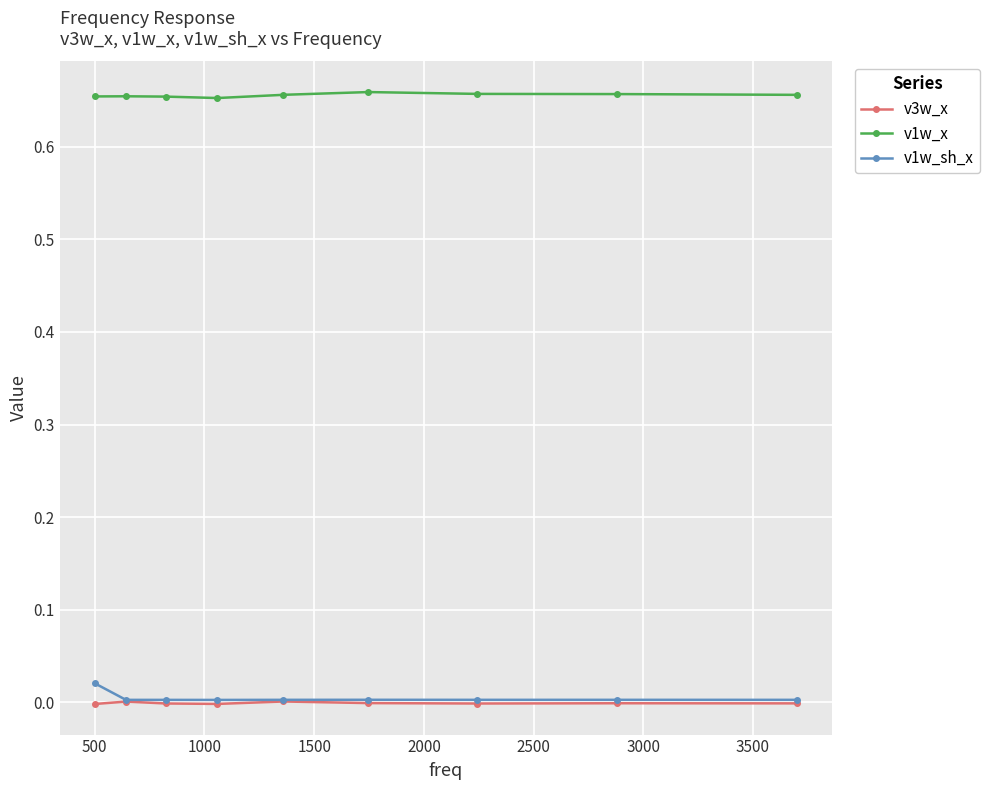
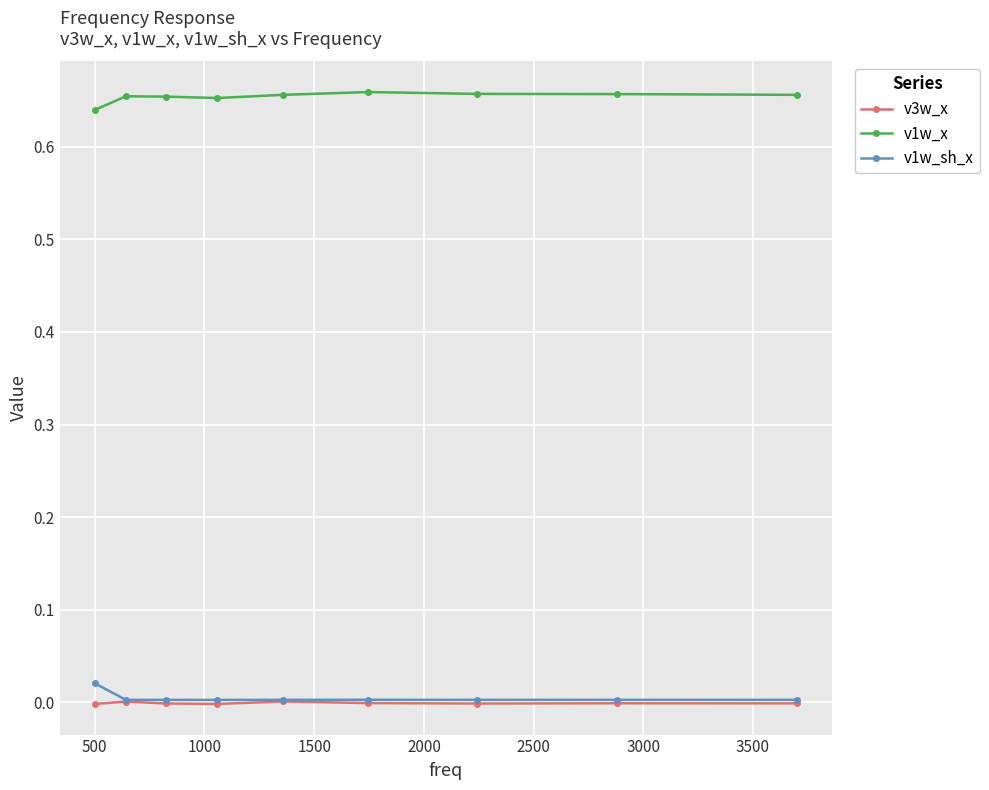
  {
    "v3w_x": {
      "500": 0.00
    },
    "v1w_x": {
-     "500": 0.65
+     "500": 0.64
    },
    "v1w_sh_x": {
      "500": 0.02
    }
  }
